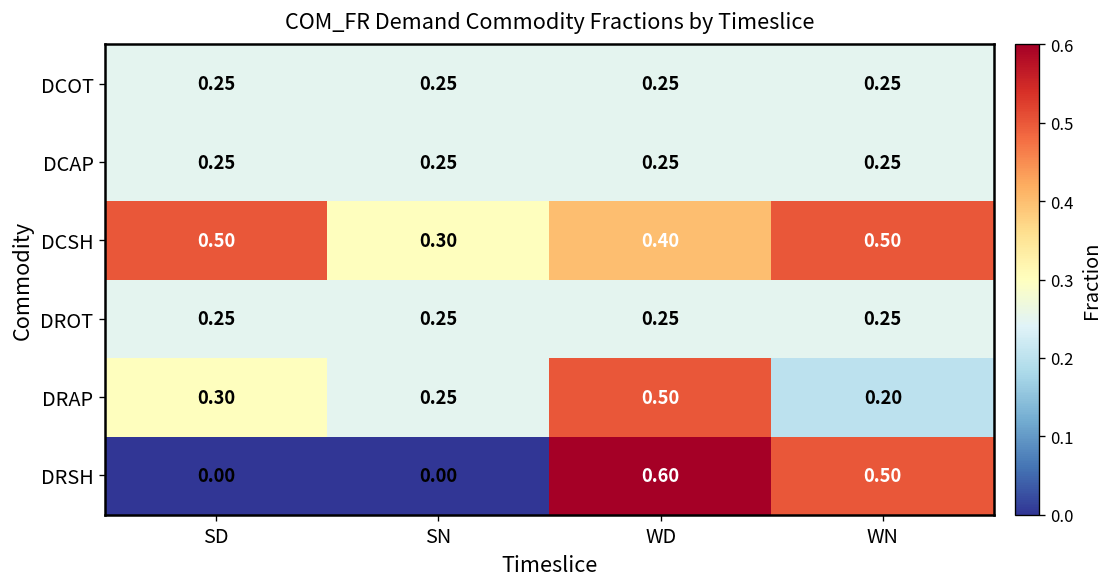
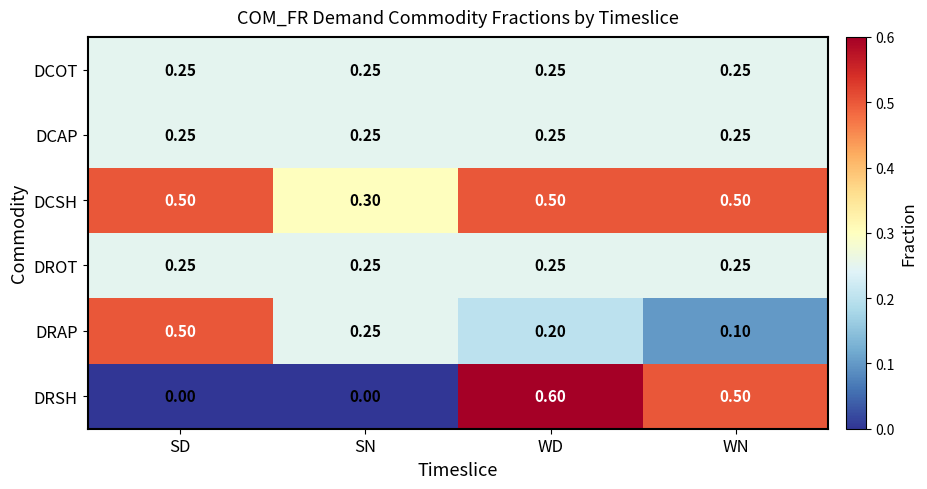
  {
    "DCOT": {
      "SD": 0.25,
      "SN": 0.25,
      "WD": 0.25,
      "WN": 0.25
    },
    "DCAP": {
      "SD": 0.25,
      "SN": 0.25,
      "WD": 0.25,
      "WN": 0.25
    },
    "DCSH": {
      "SD": 0.50,
      "SN": 0.30,
-     "WD": 0.40,
+     "WD": 0.50,
      "WN": 0.50
    },
    "DROT": {
      "SD": 0.25,
      "SN": 0.25,
      "WD": 0.25,
      "WN": 0.25
    },
    "DRAP": {
-     "SD": 0.30,
+     "SD": 0.50,
      "SN": 0.25,
-     "WD": 0.50,
-     "WN": 0.20
+     "WD": 0.20,
+     "WN": 0.10
    },
    "DRSH": {
      "SD": 0.00,
      "SN": 0.00,
      "WD": 0.60,
      "WN": 0.50
    }
  }
